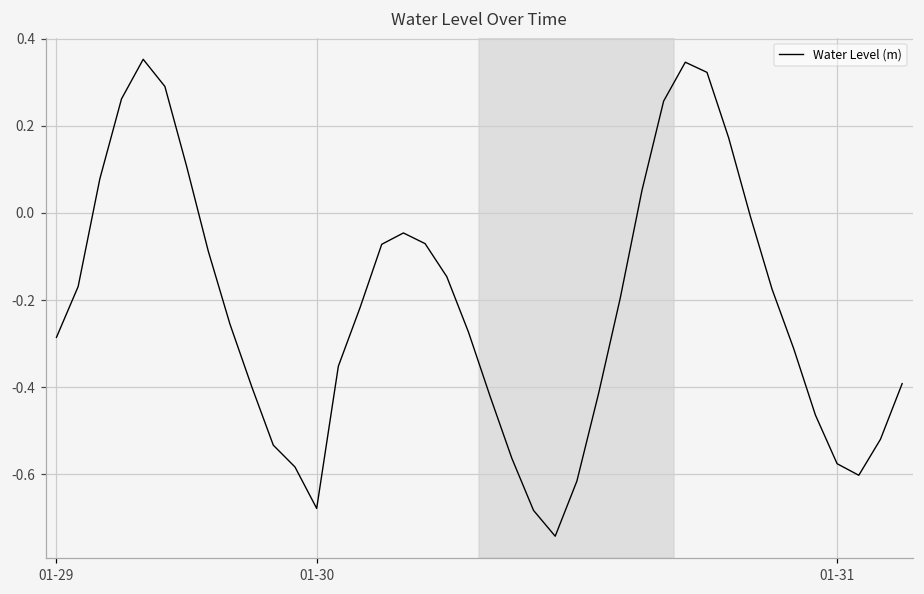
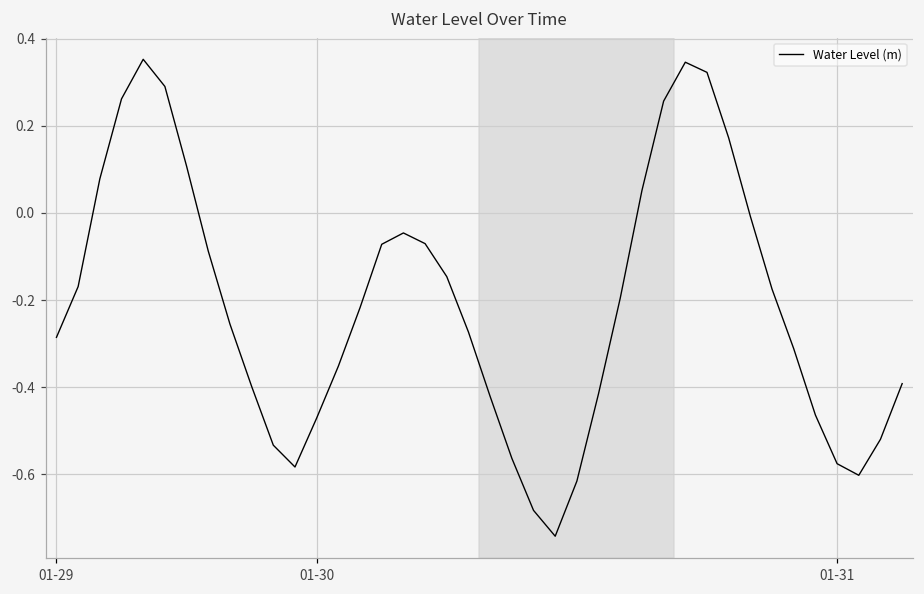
  {
    "01-29": -0.29,
-   "01-30": -0.68,
+   "01-30": -0.47,
    "01-31": -0.58
  }
